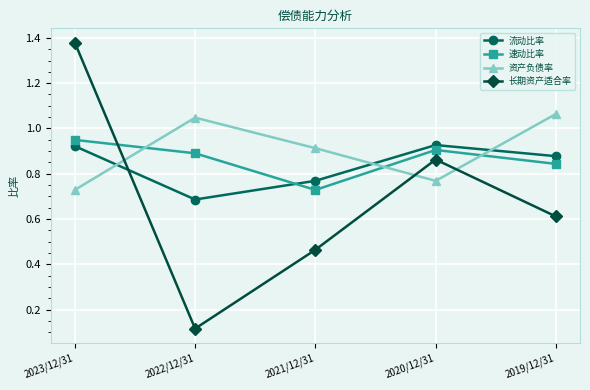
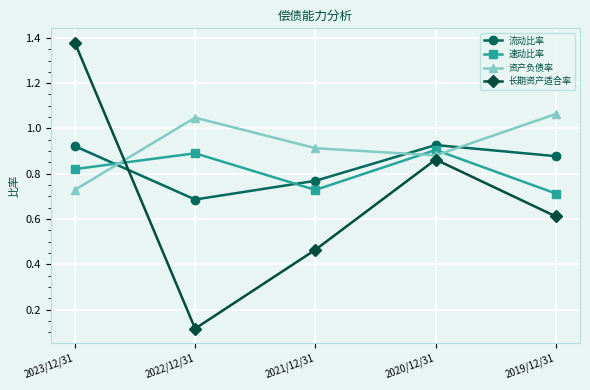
  {
    "速动比率": {
-     "2023/12/31": 0.95,
+     "2023/12/31": 0.82,
      "2022/12/31": 0.89,
      "2021/12/31": 0.73,
      "2020/12/31": 0.90,
-     "2019/12/31": 0.84
+     "2019/12/31": 0.71
    },
    "资产负债率": {
      "2023/12/31": 0.73,
      "2022/12/31": 1.05,
      "2021/12/31": 0.91,
-     "2020/12/31": 0.77,
+     "2020/12/31": 0.88,
      "2019/12/31": 1.06
    }
  }
